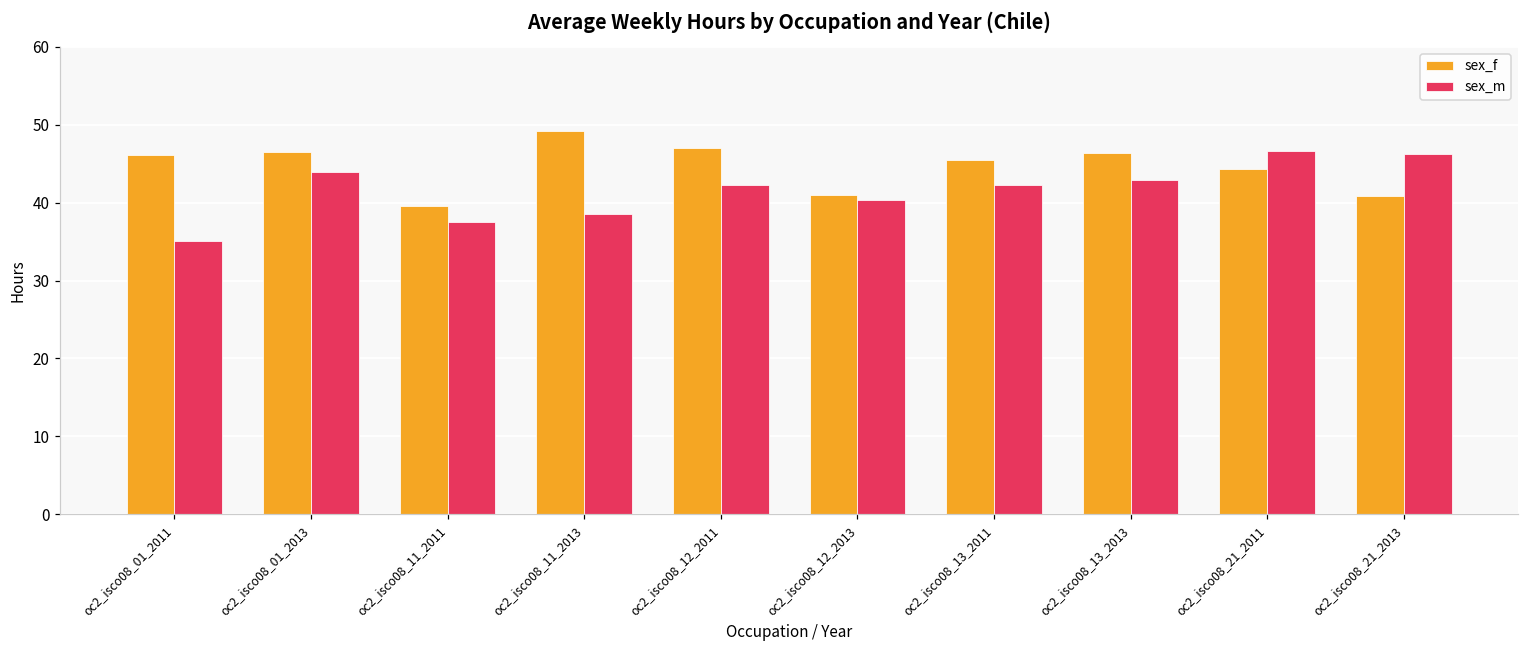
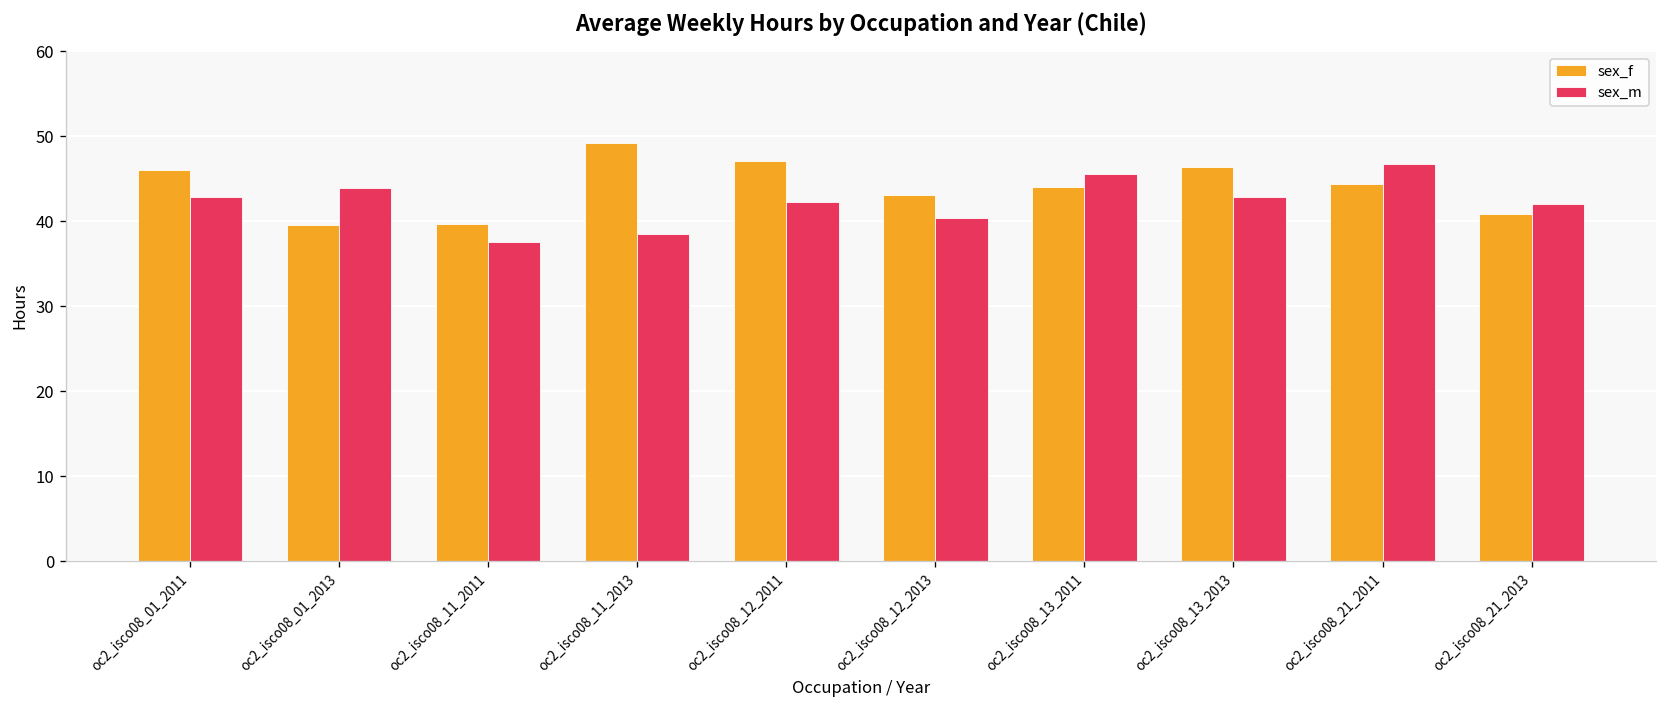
  {
    "sex_f": {
      "oc2_isco08_01_2011": 46,
-     "oc2_isco08_01_2013": 47,
+     "oc2_isco08_01_2013": 40,
      "oc2_isco08_11_2011": 40,
      "oc2_isco08_11_2013": 49,
      "oc2_isco08_12_2011": 47,
-     "oc2_isco08_12_2013": 41,
-     "oc2_isco08_13_2011": 46,
+     "oc2_isco08_12_2013": 43,
+     "oc2_isco08_13_2011": 44,
      "oc2_isco08_13_2013": 46,
      "oc2_isco08_21_2011": 44,
      "oc2_isco08_21_2013": 41
    },
    "sex_m": {
-     "oc2_isco08_01_2011": 35,
+     "oc2_isco08_01_2011": 43,
      "oc2_isco08_01_2013": 44,
      "oc2_isco08_11_2011": 38,
      "oc2_isco08_11_2013": 39,
      "oc2_isco08_12_2011": 42,
      "oc2_isco08_12_2013": 40,
-     "oc2_isco08_13_2011": 42,
+     "oc2_isco08_13_2011": 46,
      "oc2_isco08_13_2013": 43,
      "oc2_isco08_21_2011": 47,
-     "oc2_isco08_21_2013": 46
+     "oc2_isco08_21_2013": 42
    }
  }
